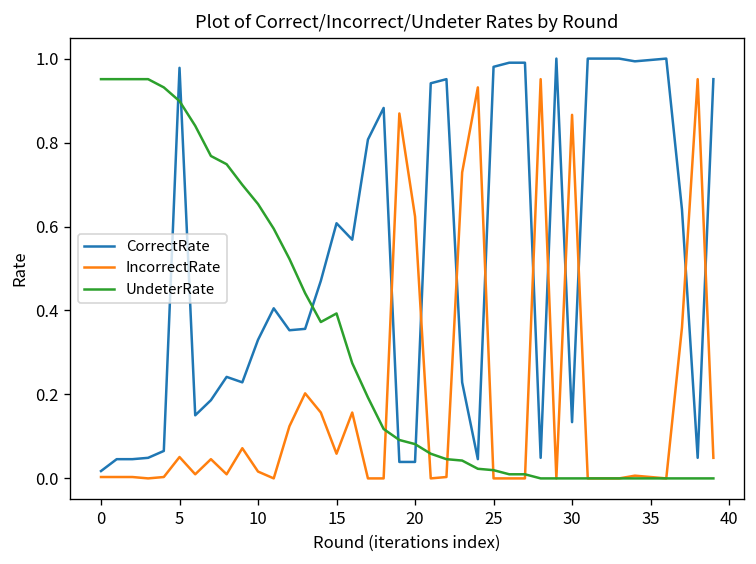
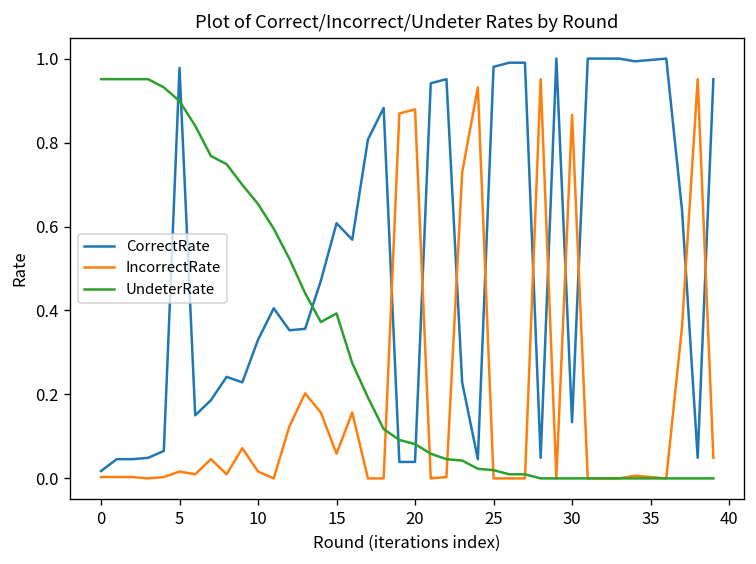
  {
    "CorrectRate": {
      "0": 0.02,
      "5": 0.98,
      "10": 0.33,
      "15": 0.61,
      "20": 0.04,
      "25": 0.98,
      "30": 0.13,
      "35": 1.00
    },
    "IncorrectRate": {
      "0": 0.00,
-     "5": 0.05,
+     "5": 0.02,
      "10": 0.02,
      "15": 0.06,
-     "20": 0.62,
+     "20": 0.88,
      "25": 0.00,
      "30": 0.87
    },
    "UndeterRate": {
      "0": 0.95,
      "5": 0.90,
      "10": 0.65,
      "15": 0.39,
      "20": 0.08,
      "25": 0.02,
      "30": 0.00
    }
  }
